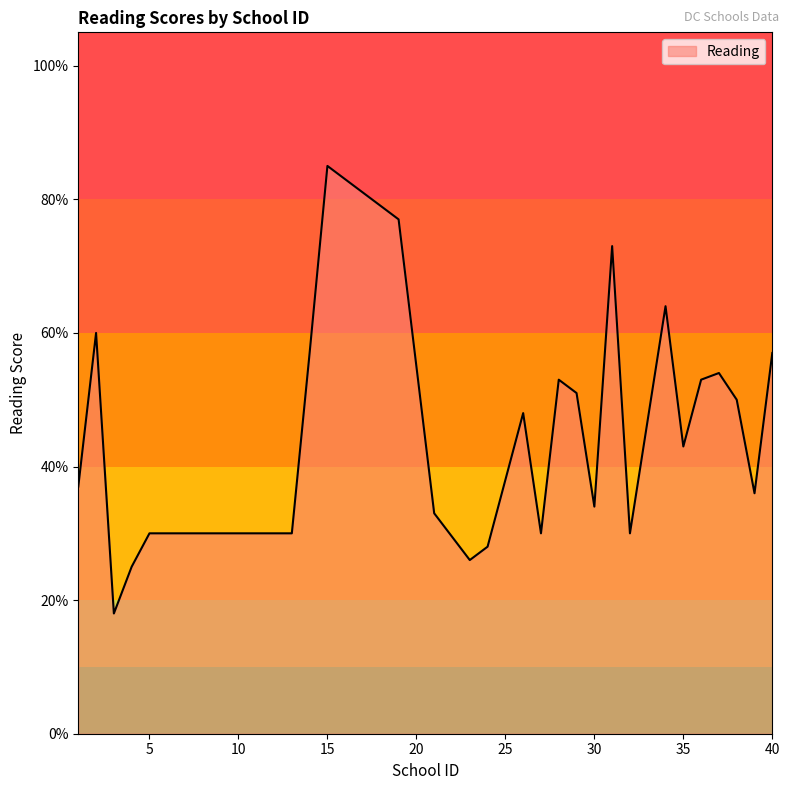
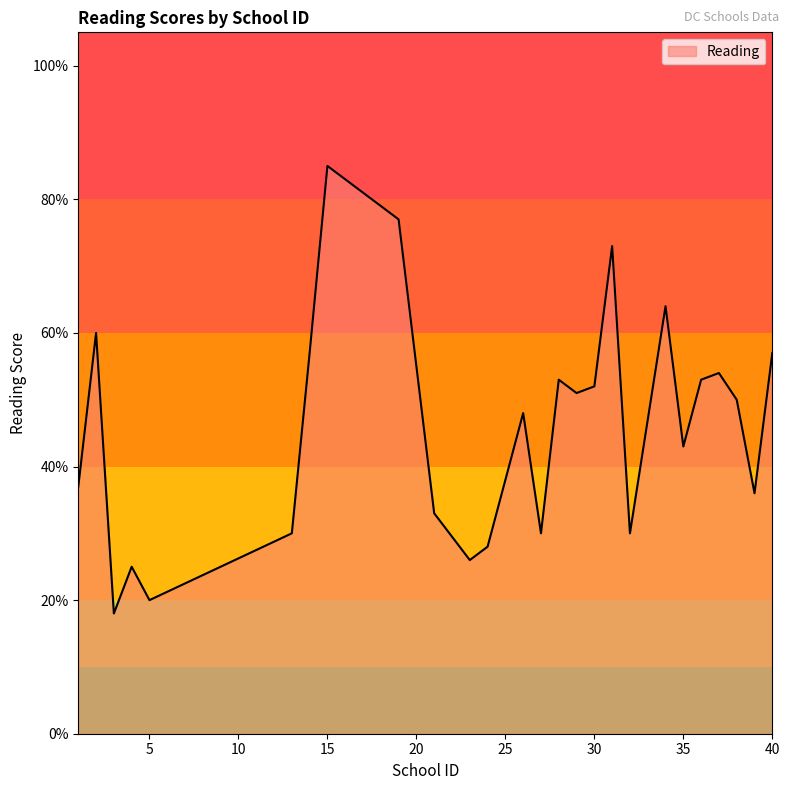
  {
-   "5": "30%",
+   "5": "20%",
    "15": "85%",
    "25": "38%",
-   "30": "34%",
+   "30": "52%",
    "35": "43%",
    "40": "57%"
  }
